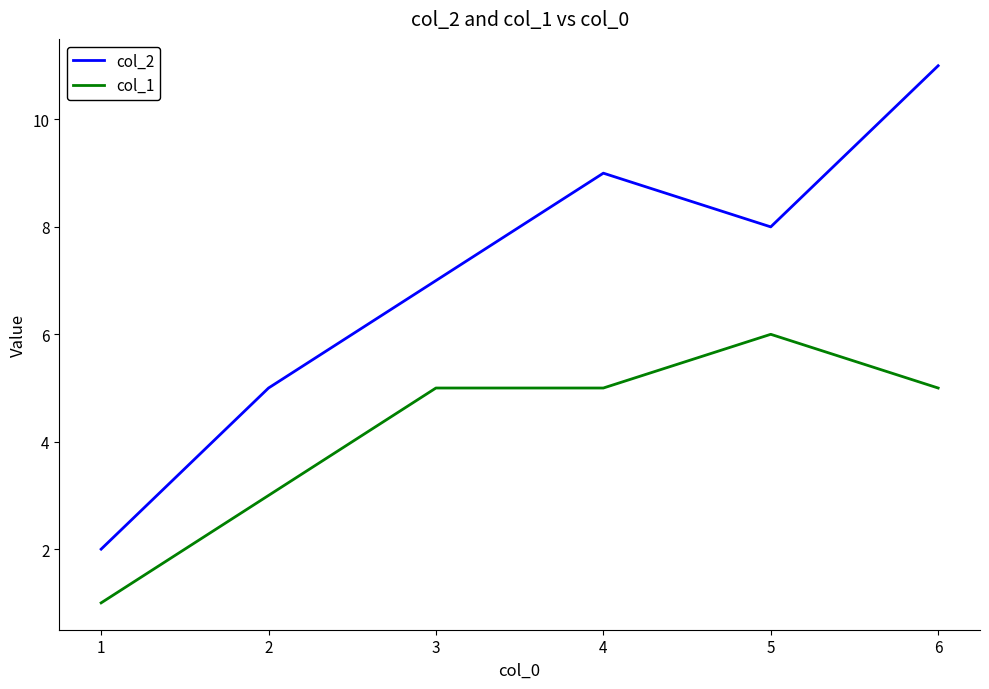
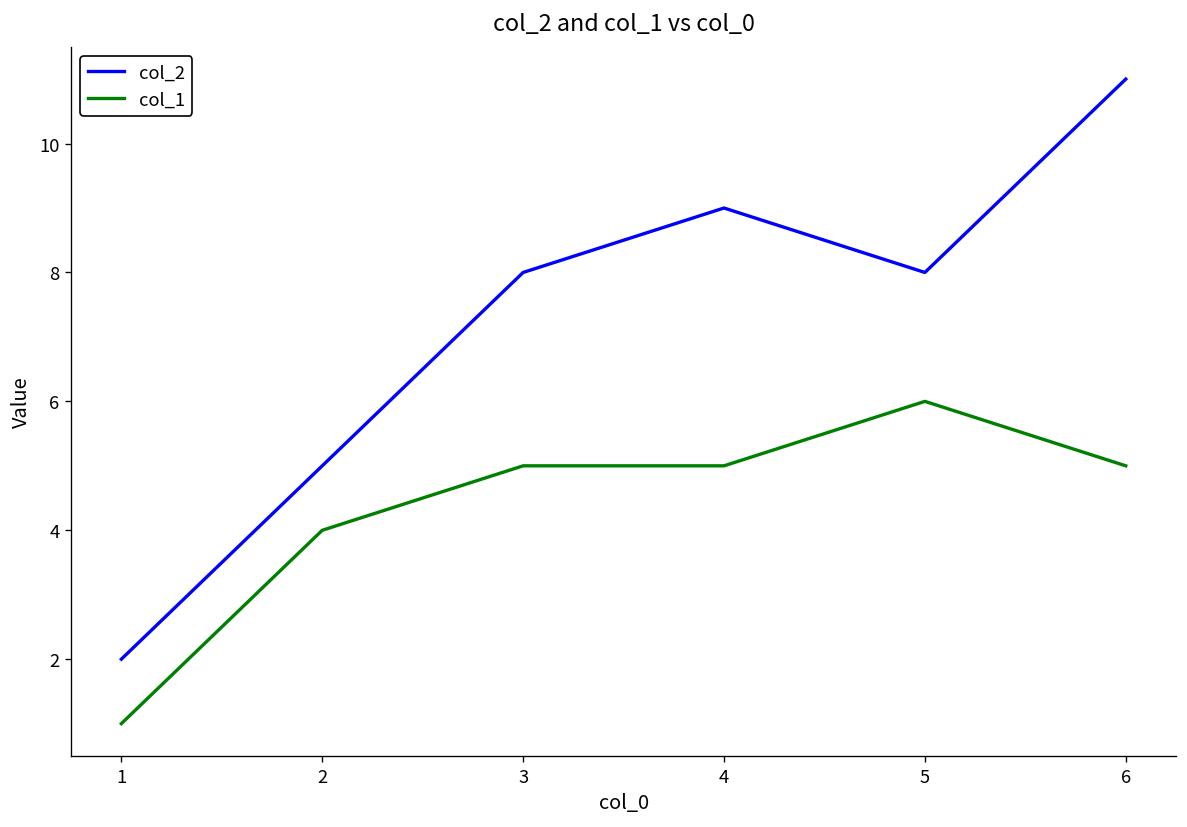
  {
    "col_2": {
      "1": 2,
      "2": 5,
-     "3": 7,
+     "3": 8,
      "4": 9,
      "5": 8,
      "6": 11
    },
    "col_1": {
      "1": 1,
-     "2": 3,
+     "2": 4,
      "3": 5,
      "4": 5,
      "5": 6,
      "6": 5
    }
  }
